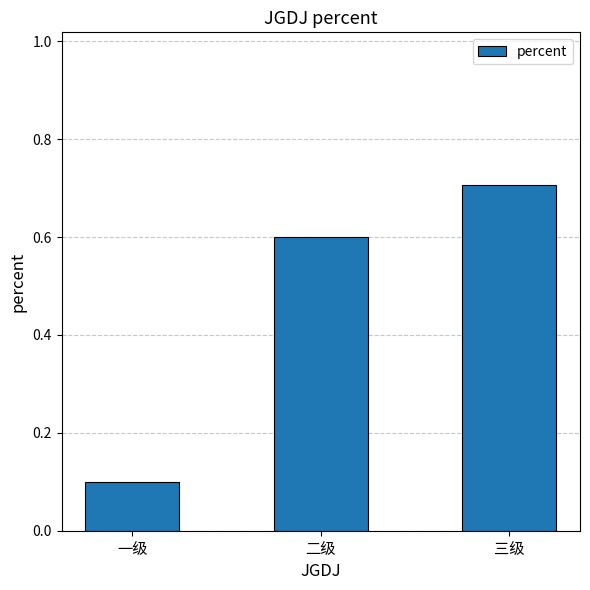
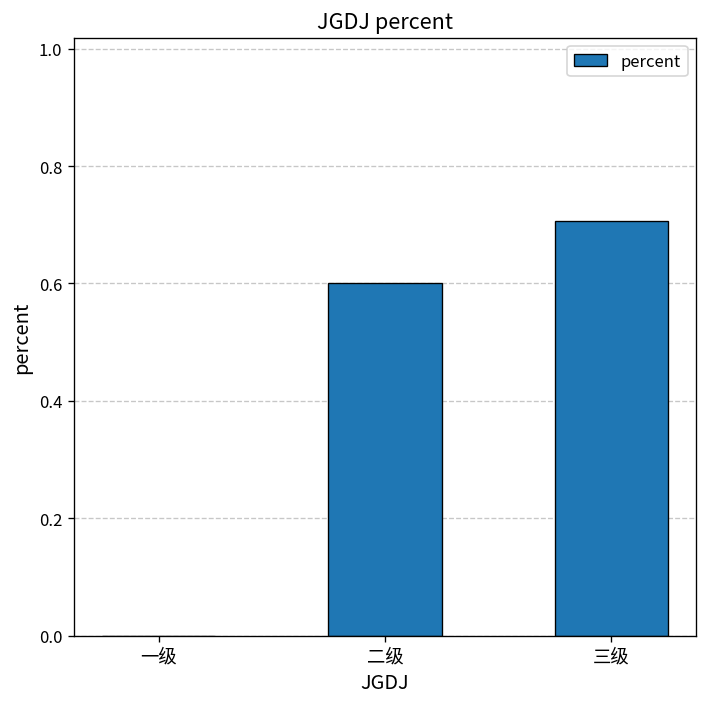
  {
-   "一级": 0.1,
+   "一级": 0.0,
    "二级": 0.6,
    "三级": 0.71
  }
